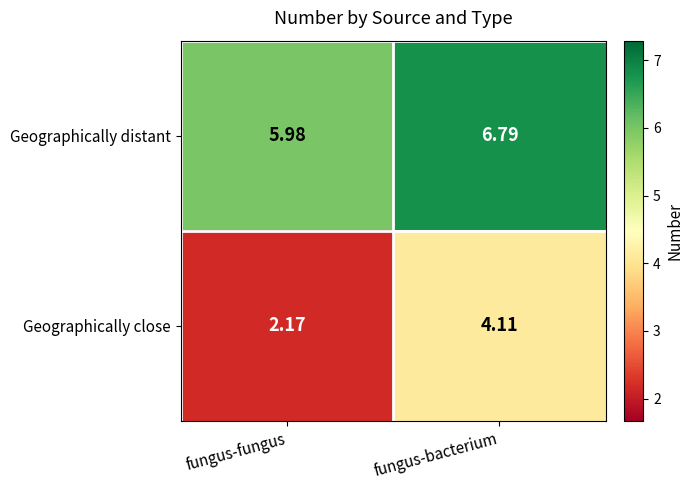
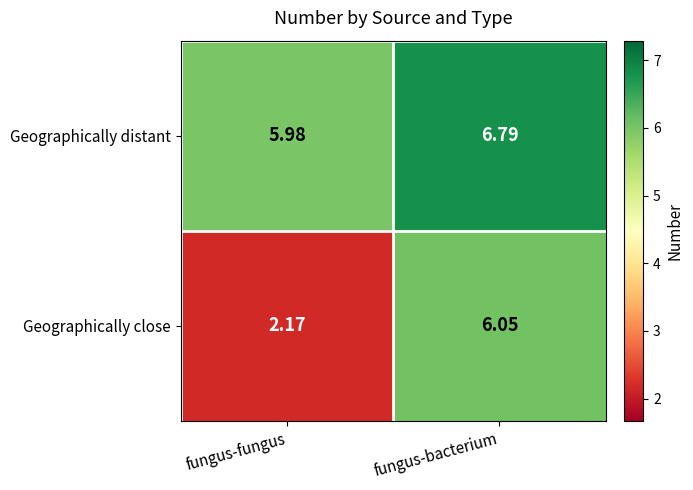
  {
    "Geographically distant": {
      "fungus-fungus": 5.98,
      "fungus-bacterium": 6.79
    },
    "Geographically close": {
      "fungus-fungus": 2.17,
-     "fungus-bacterium": 4.11
+     "fungus-bacterium": 6.05
    }
  }
